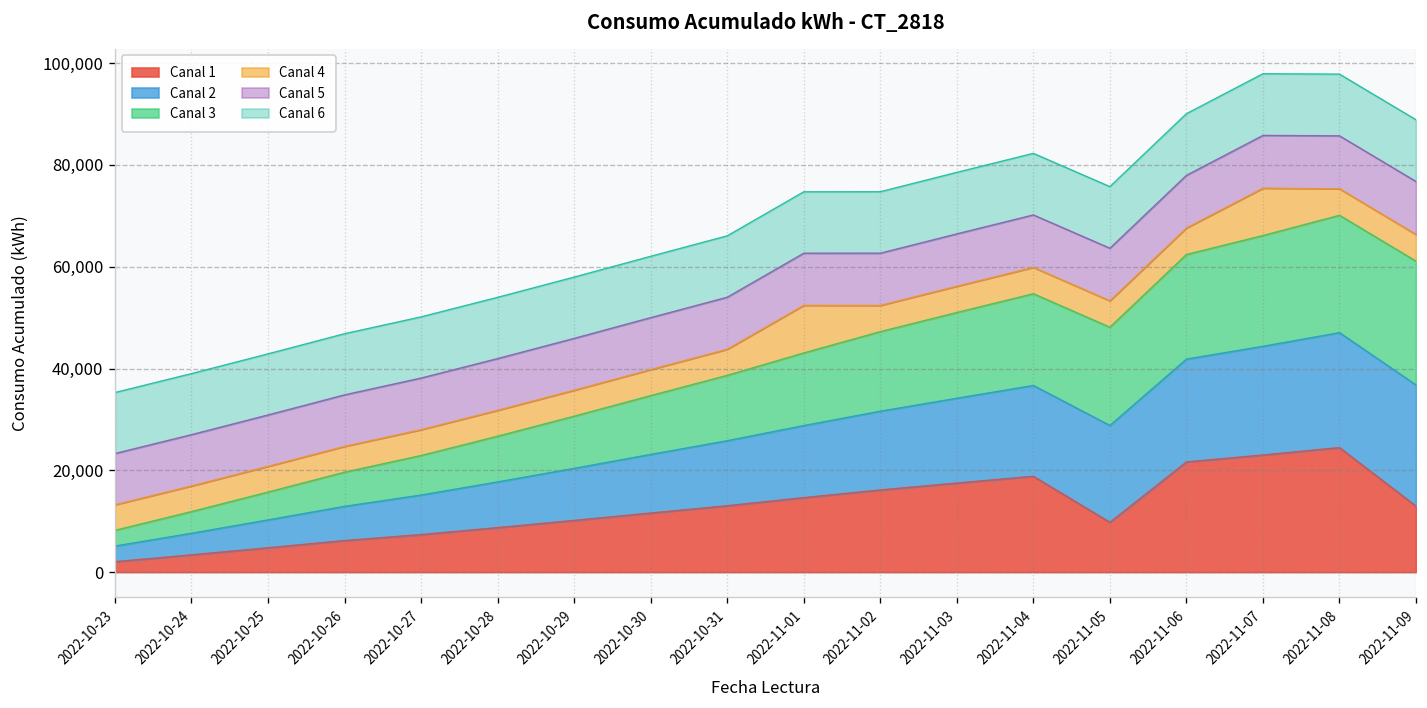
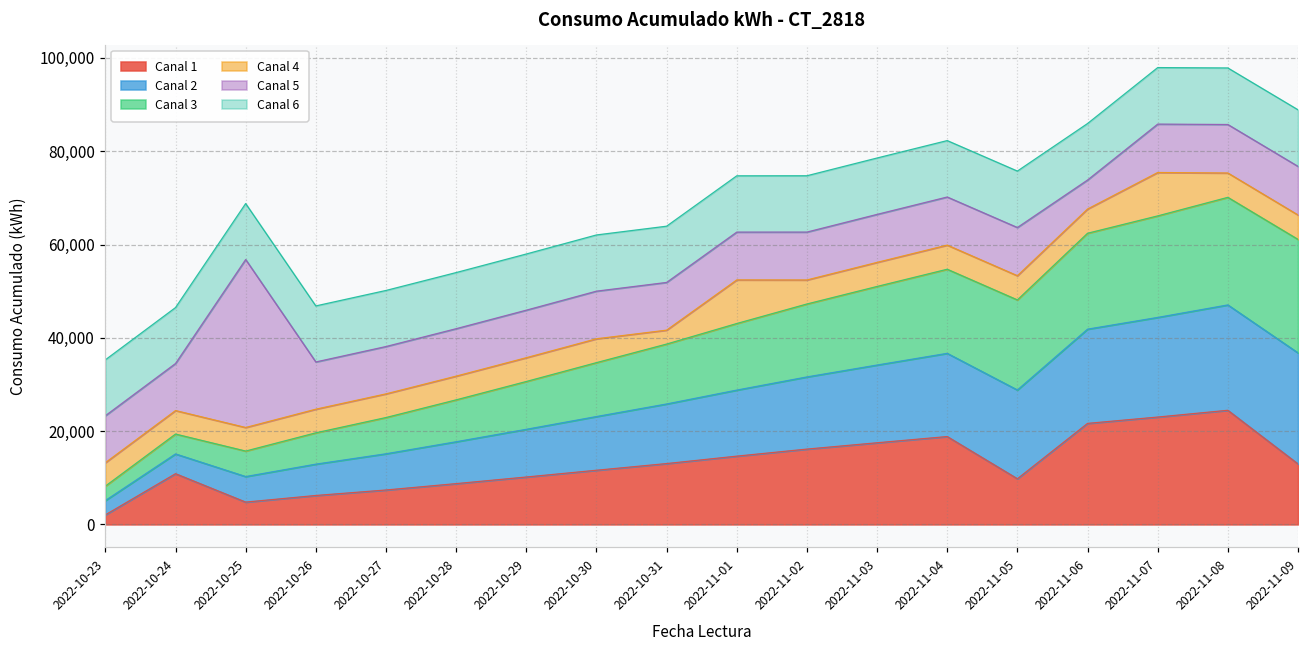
  {
    "Canal 1": {
      "2022-10-23": "2,000",
-     "2022-10-24": "3,000",
+     "2022-10-24": "11,000",
      "2022-10-25": "5,000",
      "2022-10-26": "6,000",
      "2022-10-27": "7,000",
      "2022-10-28": "9,000",
      "2022-10-29": "10,000",
      "2022-10-30": "12,000",
      "2022-10-31": "13,000",
      "2022-11-01": "15,000",
      "2022-11-02": "16,000",
      "2022-11-03": "18,000",
      "2022-11-04": "19,000",
      "2022-11-05": "10,000",
      "2022-11-06": "22,000",
      "2022-11-07": "23,000",
      "2022-11-08": "24,000",
      "2022-11-09": "13,000"
    },
    "Canal 2": {
      "2022-10-23": "3,000",
      "2022-10-24": "4,000",
      "2022-10-25": "5,000",
      "2022-10-26": "7,000",
      "2022-10-27": "8,000",
      "2022-10-28": "9,000",
      "2022-10-29": "10,000",
      "2022-10-30": "12,000",
      "2022-10-31": "13,000",
      "2022-11-01": "14,000",
      "2022-11-02": "15,000",
      "2022-11-03": "17,000",
      "2022-11-04": "18,000",
      "2022-11-05": "19,000",
      "2022-11-06": "20,000",
      "2022-11-07": "21,000",
      "2022-11-08": "23,000",
      "2022-11-09": "24,000"
    },
    "Canal 4": {
      "2022-10-23": "5,000",
      "2022-10-24": "5,000",
      "2022-10-25": "5,000",
      "2022-10-26": "5,000",
      "2022-10-27": "5,000",
      "2022-10-28": "5,000",
      "2022-10-29": "5,000",
      "2022-10-30": "5,000",
-     "2022-10-31": "5,000",
+     "2022-10-31": "3,000",
      "2022-11-01": "9,000",
      "2022-11-02": "5,000",
      "2022-11-03": "5,000",
      "2022-11-04": "5,000",
      "2022-11-05": "5,000",
      "2022-11-06": "5,000",
      "2022-11-07": "9,000",
      "2022-11-08": "5,000",
      "2022-11-09": "5,000"
    },
    "Canal 5": {
      "2022-10-23": "10,000",
      "2022-10-24": "10,000",
-     "2022-10-25": "10,000",
+     "2022-10-25": "36,000",
      "2022-10-26": "10,000",
      "2022-10-27": "10,000",
      "2022-10-28": "10,000",
      "2022-10-29": "10,000",
      "2022-10-30": "10,000",
      "2022-10-31": "10,000",
      "2022-11-01": "10,000",
      "2022-11-02": "10,000",
      "2022-11-03": "10,000",
      "2022-11-04": "10,000",
      "2022-11-05": "10,000",
-     "2022-11-06": "10,000",
+     "2022-11-06": "6,000",
      "2022-11-07": "10,000",
      "2022-11-08": "10,000",
      "2022-11-09": "10,000"
    }
  }
